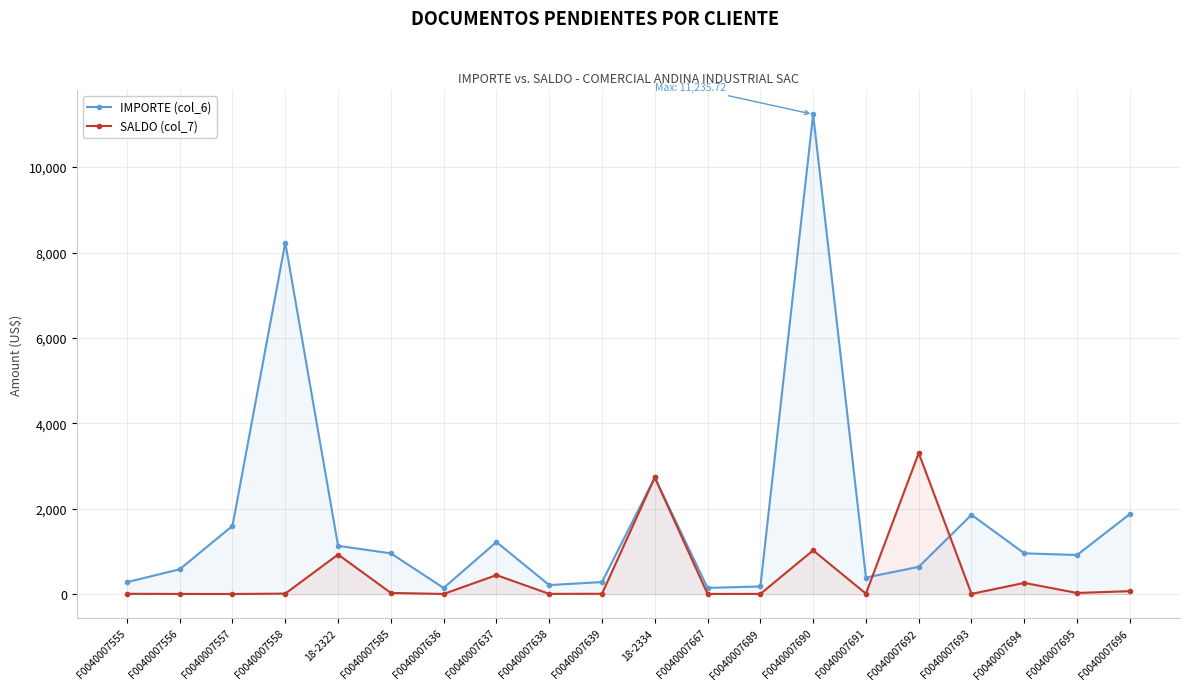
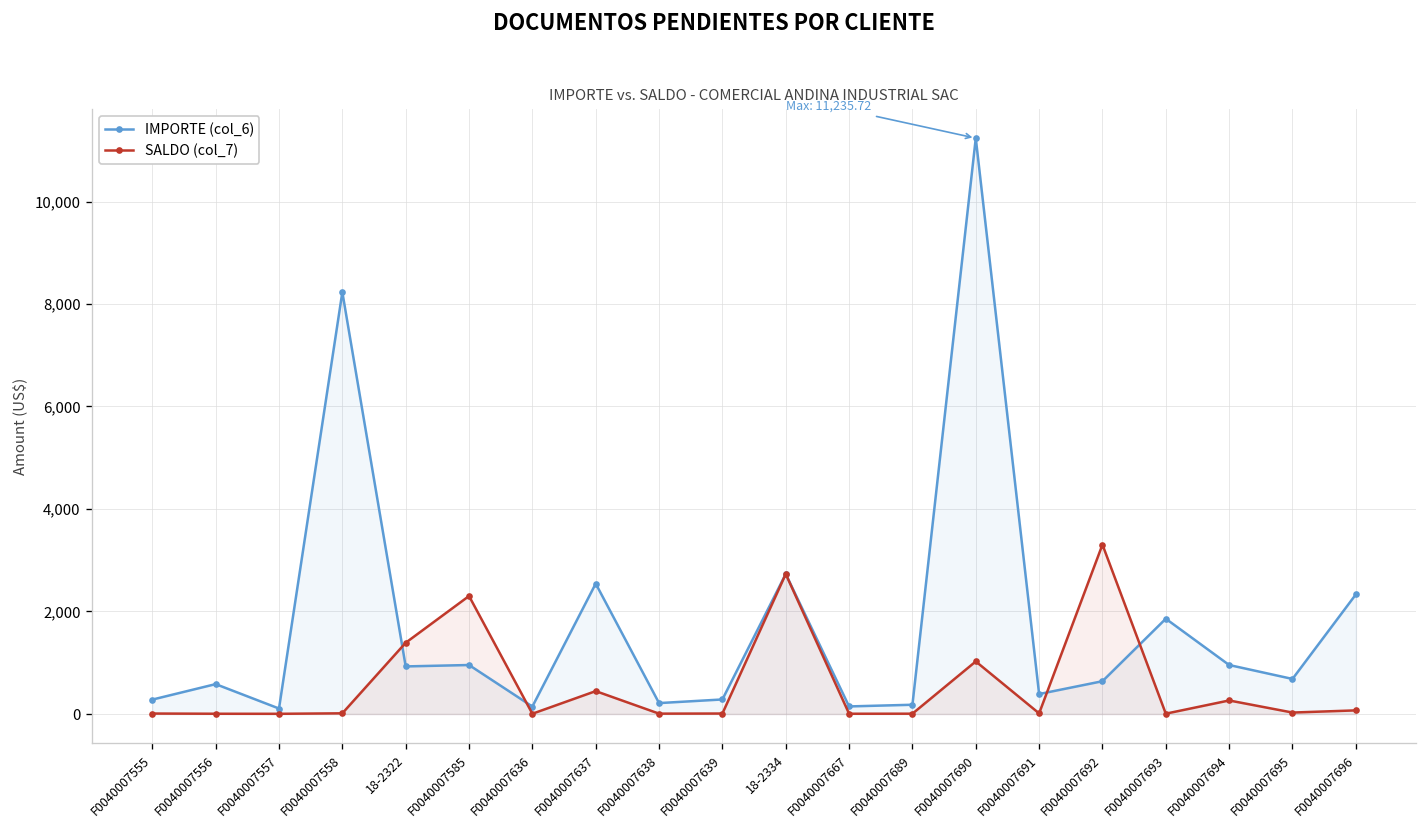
  {
    "IMPORTE (col_6)": {
      "F0040007555": "300",
      "F0040007556": "600",
-     "F0040007557": "1,600",
+     "F0040007557": "100",
      "F0040007558": "8,200",
-     "18-2322": "1,100",
+     "18-2322": "900",
      "F0040007585": "1,000",
      "F0040007636": "100",
-     "F0040007637": "1,200",
+     "F0040007637": "2,500",
      "F0040007638": "200",
      "F0040007639": "300",
      "F0040007667": "100",
      "F0040007689": "200",
      "F0040007691": "400",
      "F0040007692": "600",
      "F0040007693": "1,900",
      "F0040007694": "1,000",
-     "F0040007695": "900",
-     "F0040007696": "1,900"
+     "F0040007695": "700",
+     "F0040007696": "2,300"
    },
    "SALDO (col_7)": {
      "F0040007555": "0",
      "F0040007556": "0",
      "F0040007557": "0",
      "F0040007558": "0",
-     "18-2322": "900",
-     "F0040007585": "0",
+     "18-2322": "1,400",
+     "F0040007585": "2,300",
      "F0040007636": "0",
      "F0040007637": "400",
      "F0040007638": "0",
      "F0040007639": "0",
      "F0040007667": "0",
      "F0040007689": "0",
      "F0040007690": "1,000",
      "F0040007691": "0",
      "F0040007692": "3,300",
      "F0040007693": "0",
      "F0040007694": "300",
      "F0040007695": "0",
      "F0040007696": "100"
    }
  }
